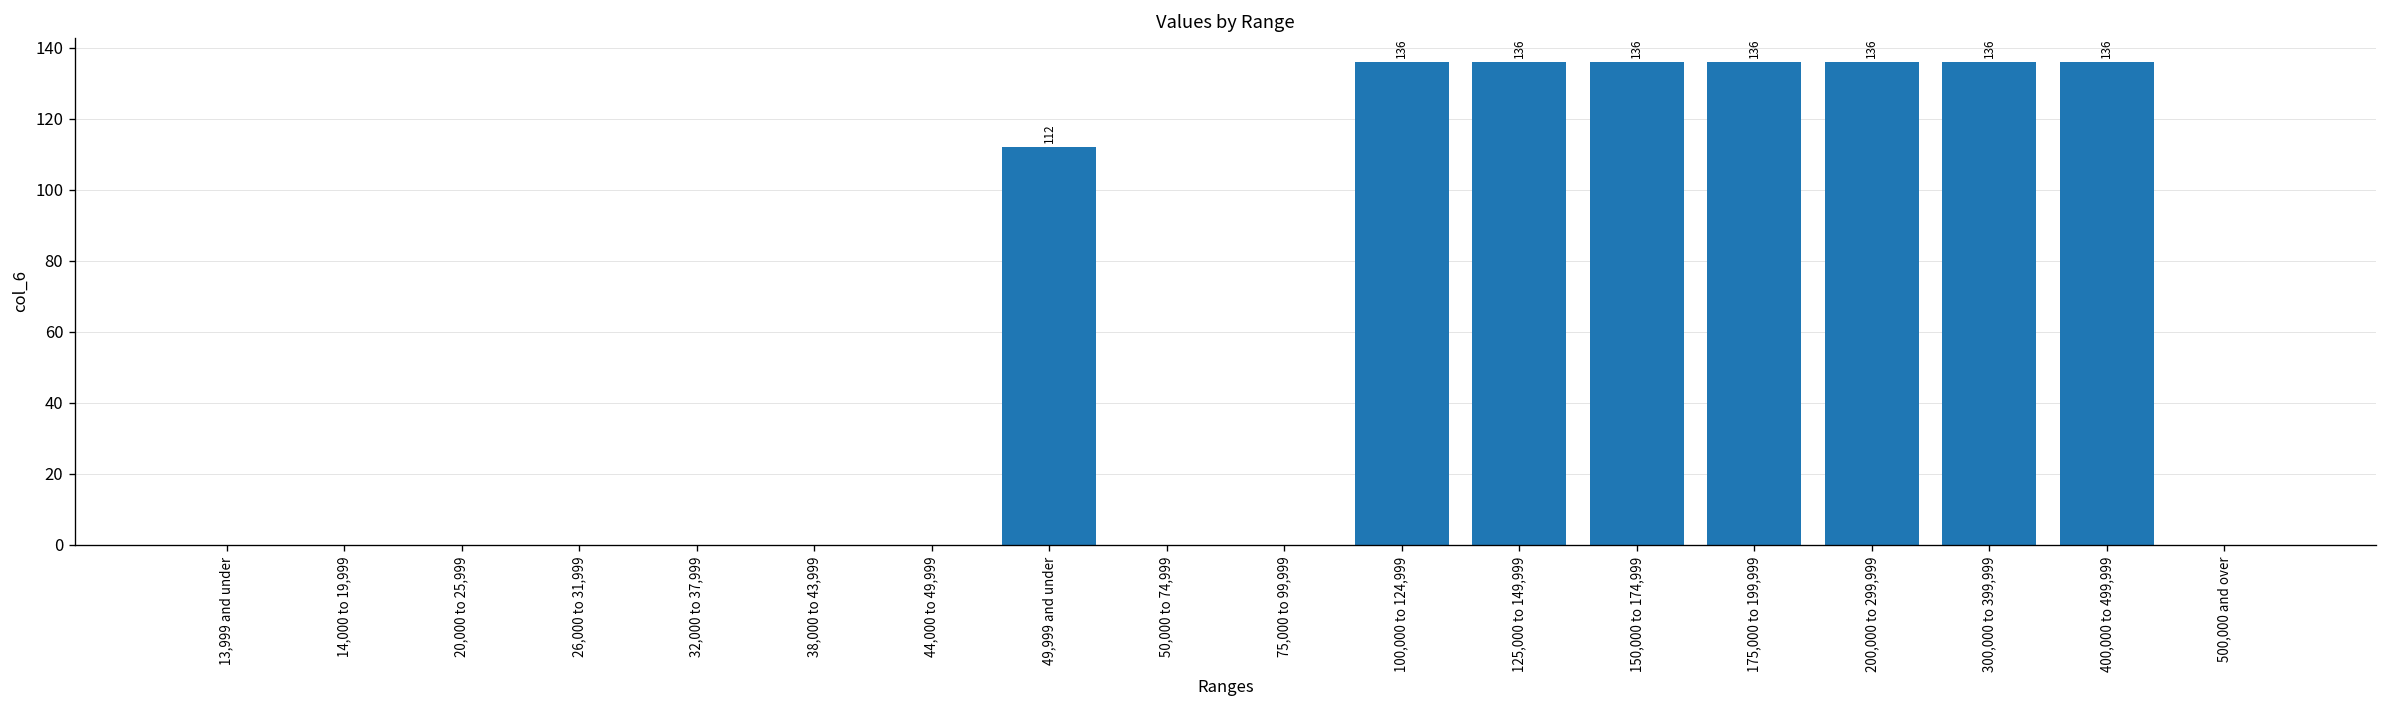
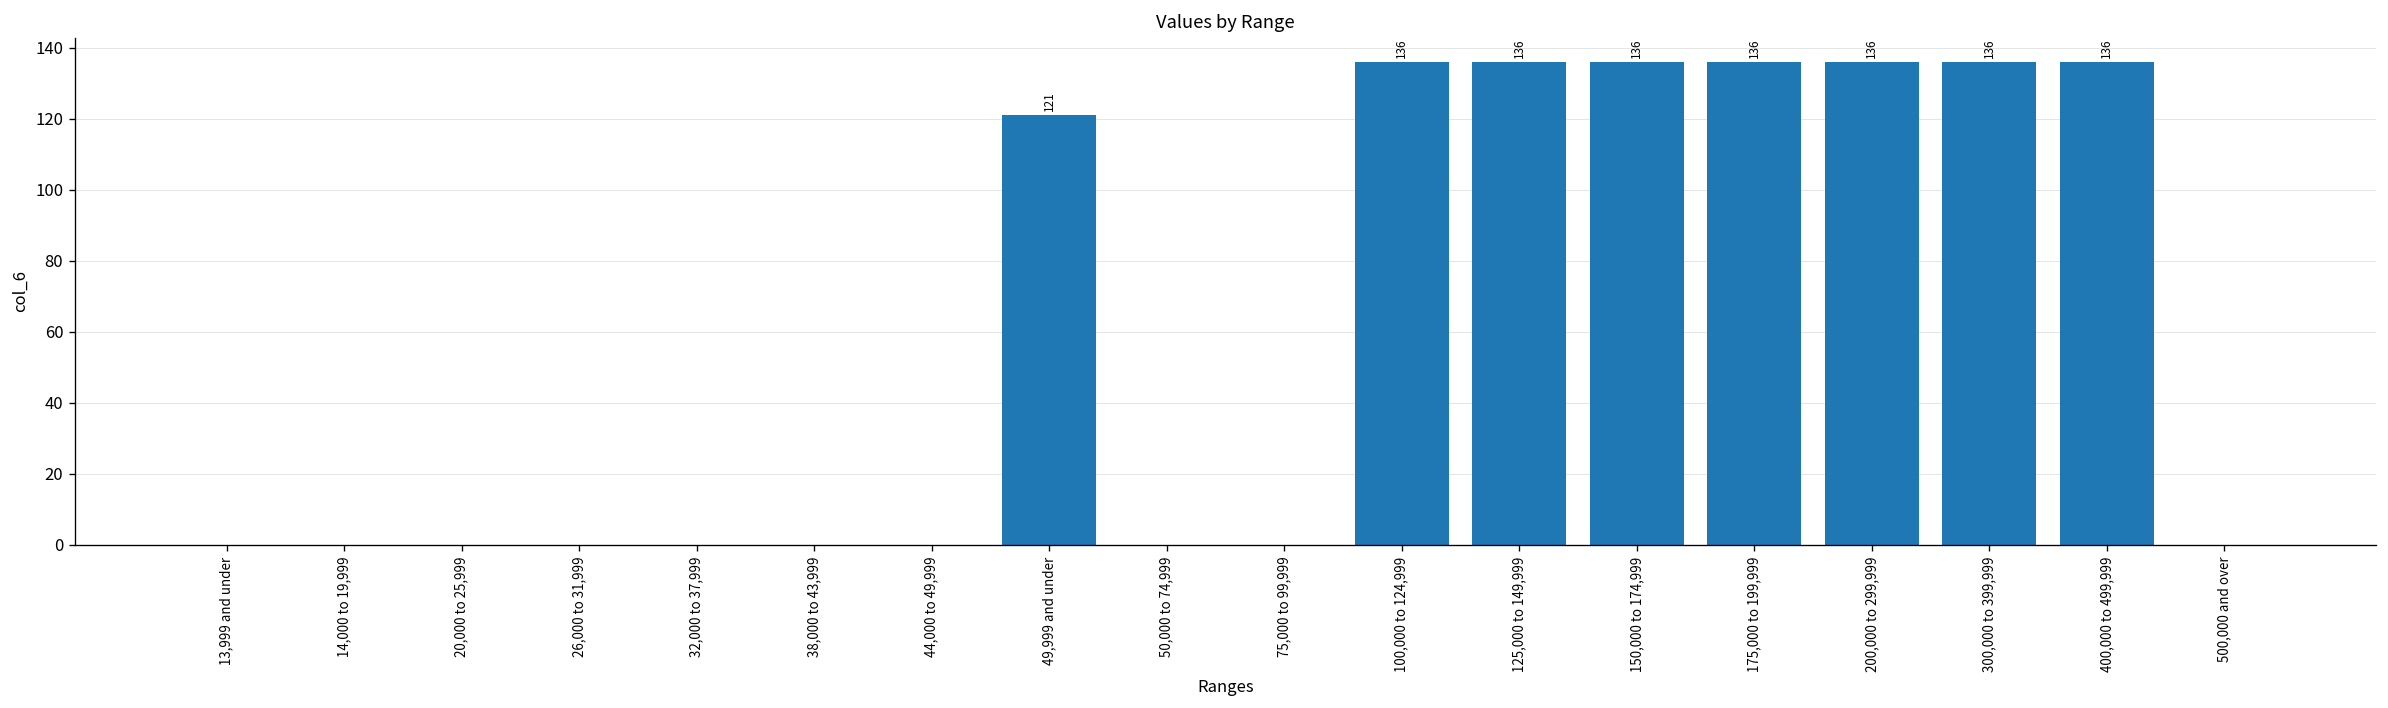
  {
-   "49,999 and under": 112,
+   "49,999 and under": 121,
    "100,000 to 124,999": 136,
    "125,000 to 149,999": 136,
    "150,000 to 174,999": 136,
    "175,000 to 199,999": 136,
    "200,000 to 299,999": 136,
    "300,000 to 399,999": 136,
    "400,000 to 499,999": 136
  }
